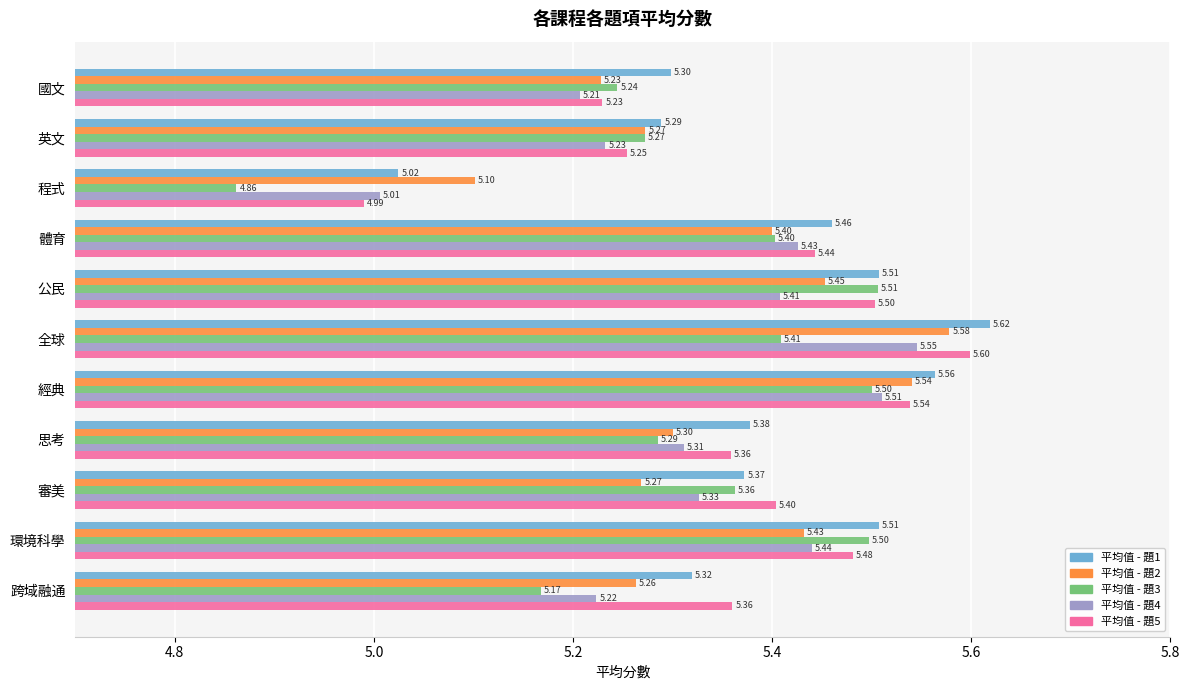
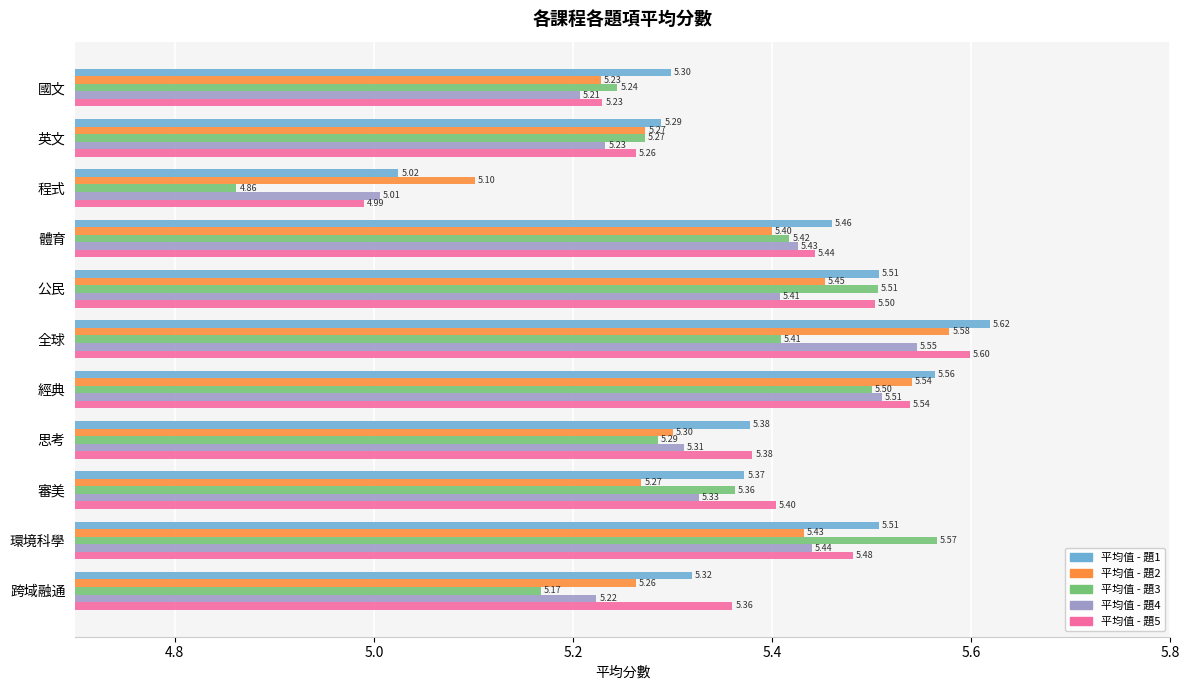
  {
    "平均值 - 題2": {
      "國文": 5.23,
      "程式": 5.10,
      "體育": 5.40,
      "公民": 5.45,
      "全球": 5.58,
      "經典": 5.54,
      "思考": 5.30,
      "審美": 5.27,
      "環境科學": 5.43,
      "跨域融通": 5.26
    },
    "平均值 - 題3": {
      "國文": 5.24,
      "程式": 4.86,
-     "體育": 5.40,
+     "體育": 5.42,
      "公民": 5.51,
      "全球": 5.41,
      "經典": 5.50,
      "思考": 5.29,
      "審美": 5.36,
-     "環境科學": 5.50,
+     "環境科學": 5.57,
      "跨域融通": 5.17
    },
    "平均值 - 題5": {
      "國文": 5.23,
-     "英文": 5.25,
+     "英文": 5.26,
      "程式": 4.99,
      "體育": 5.44,
      "公民": 5.50,
      "全球": 5.60,
      "經典": 5.54,
-     "思考": 5.36,
+     "思考": 5.38,
      "審美": 5.40,
      "環境科學": 5.48,
      "跨域融通": 5.36
    }
  }
